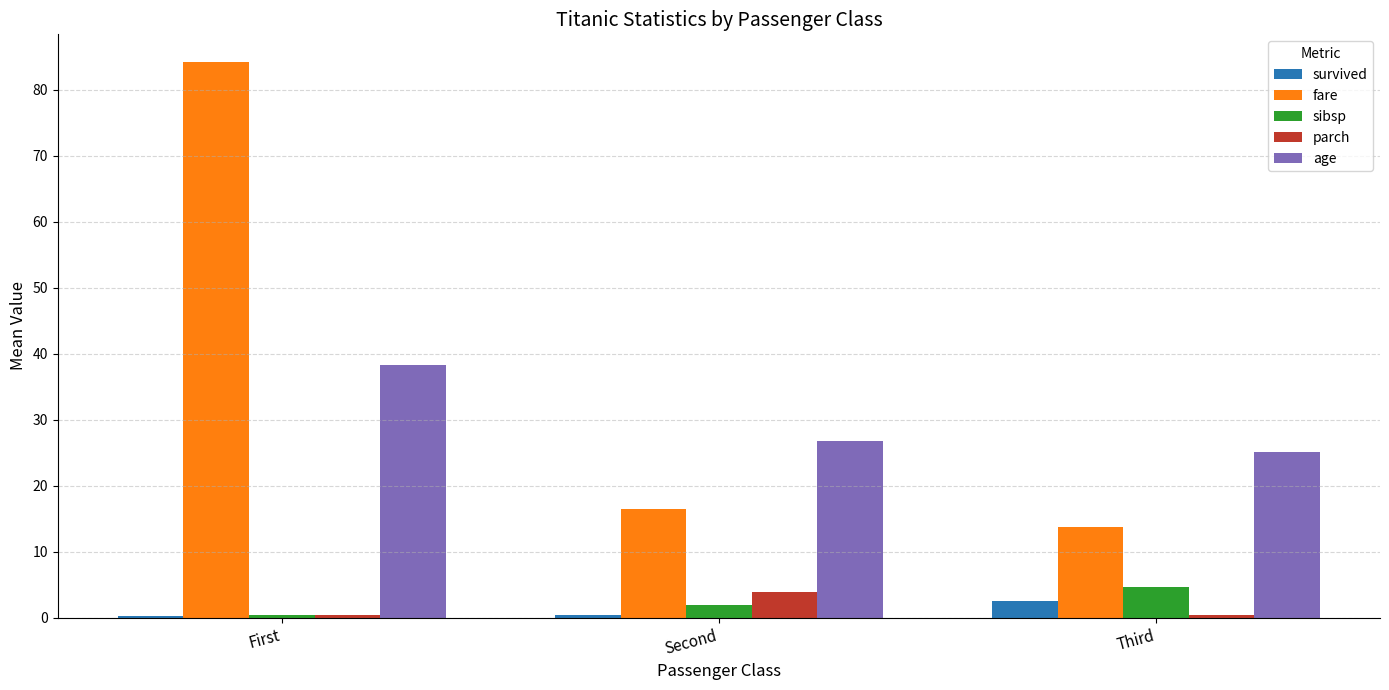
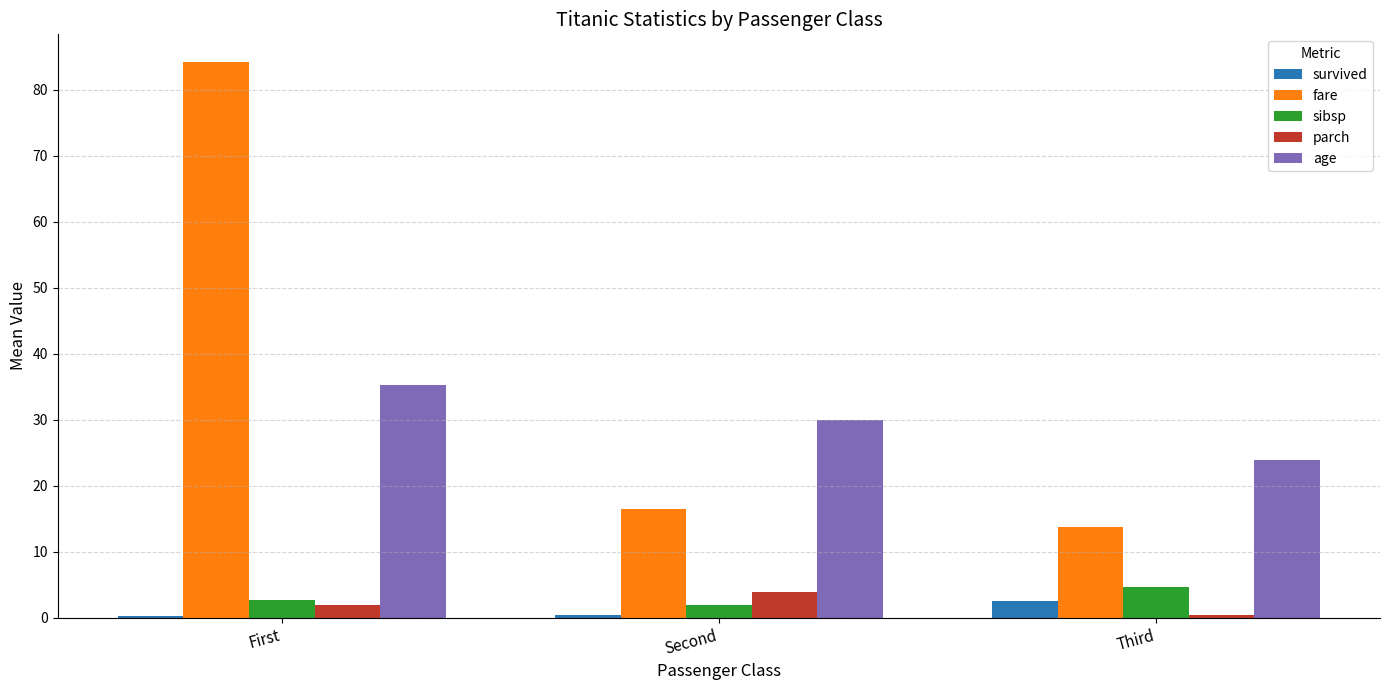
  {
    "survived": {
      "Third": 3
    },
    "fare": {
      "First": 84,
      "Second": 17,
      "Third": 14
    },
    "sibsp": {
-     "First": 0,
+     "First": 3,
      "Second": 2,
      "Third": 5
    },
    "parch": {
-     "First": 0,
+     "First": 2,
      "Second": 4,
      "Third": 0
    },
    "age": {
-     "First": 38,
-     "Second": 27,
-     "Third": 25
+     "First": 35,
+     "Second": 30,
+     "Third": 24
    }
  }
